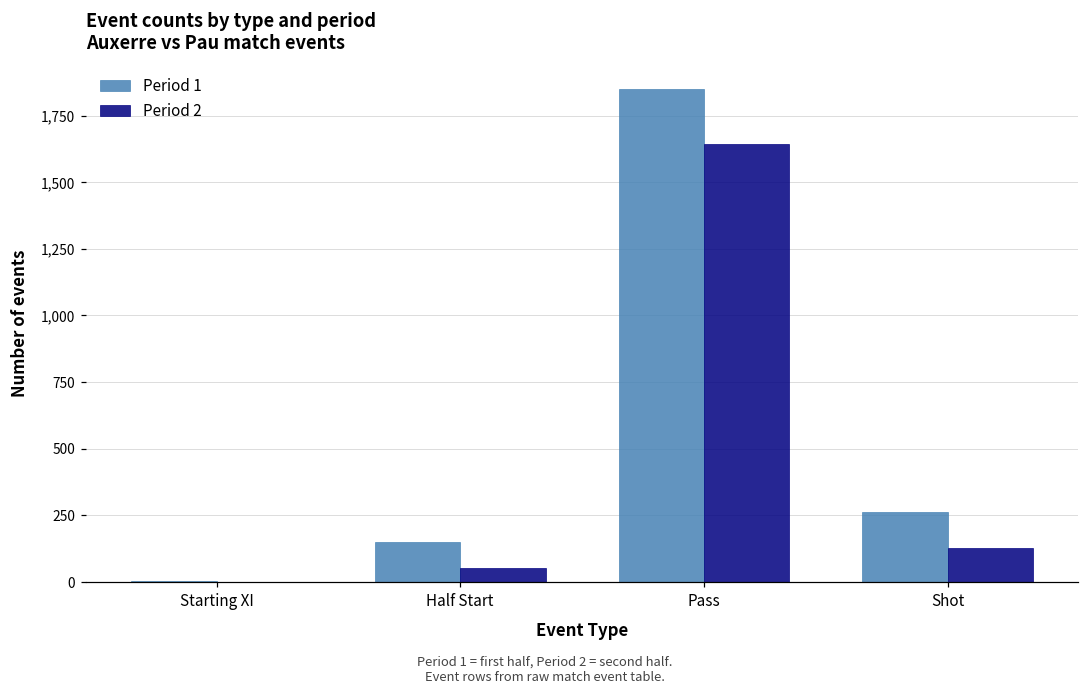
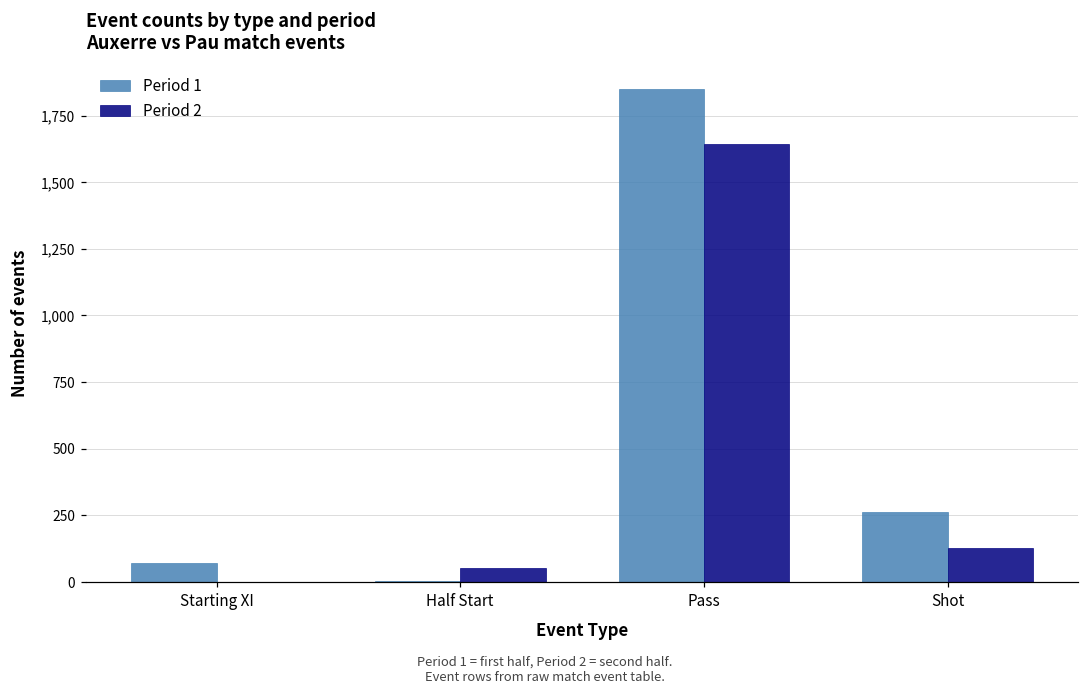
  {
    "Period 1": {
-     "Starting XI": "0",
-     "Half Start": "150",
+     "Starting XI": "70",
+     "Half Start": "0",
      "Pass": "1,850",
      "Shot": "260"
    },
    "Period 2": {
      "Starting XI": "0",
      "Half Start": "50",
      "Pass": "1,640",
      "Shot": "130"
    }
  }
